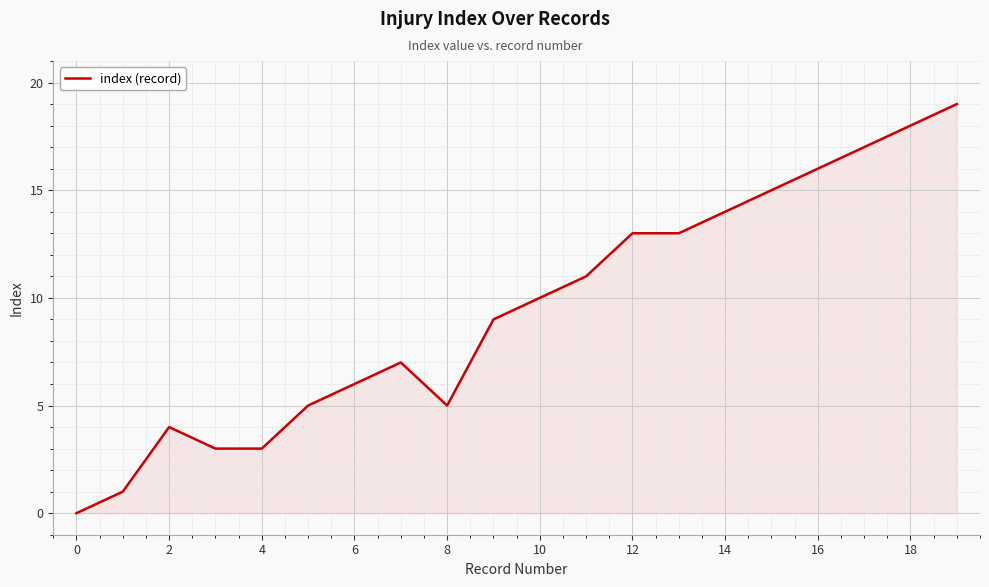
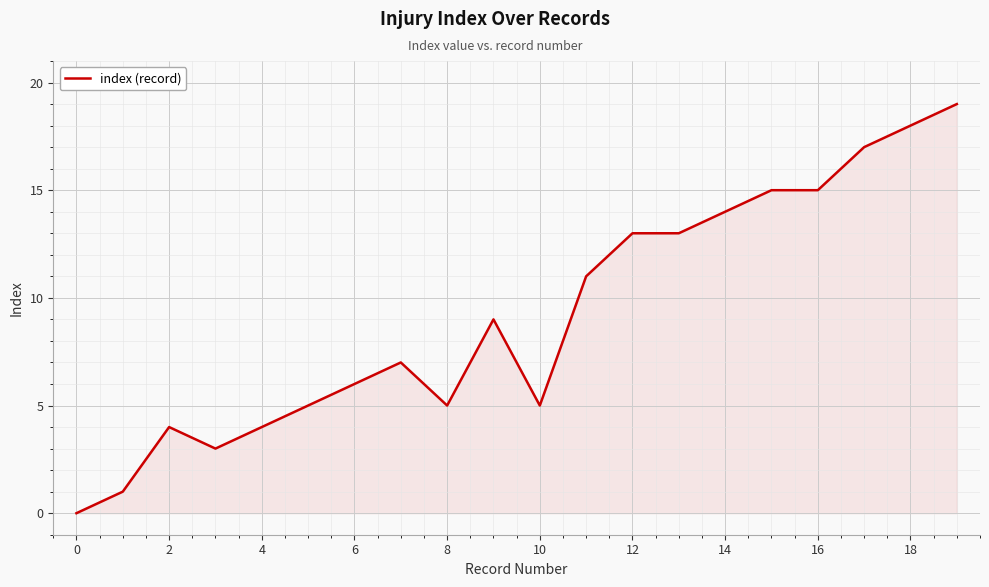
  {
    "0": 0,
    "2": 4,
-   "4": 3,
+   "4": 4,
    "6": 6,
    "8": 5,
-   "10": 10,
+   "10": 5,
    "12": 13,
    "14": 14,
-   "16": 16,
+   "16": 15,
    "18": 18
  }
